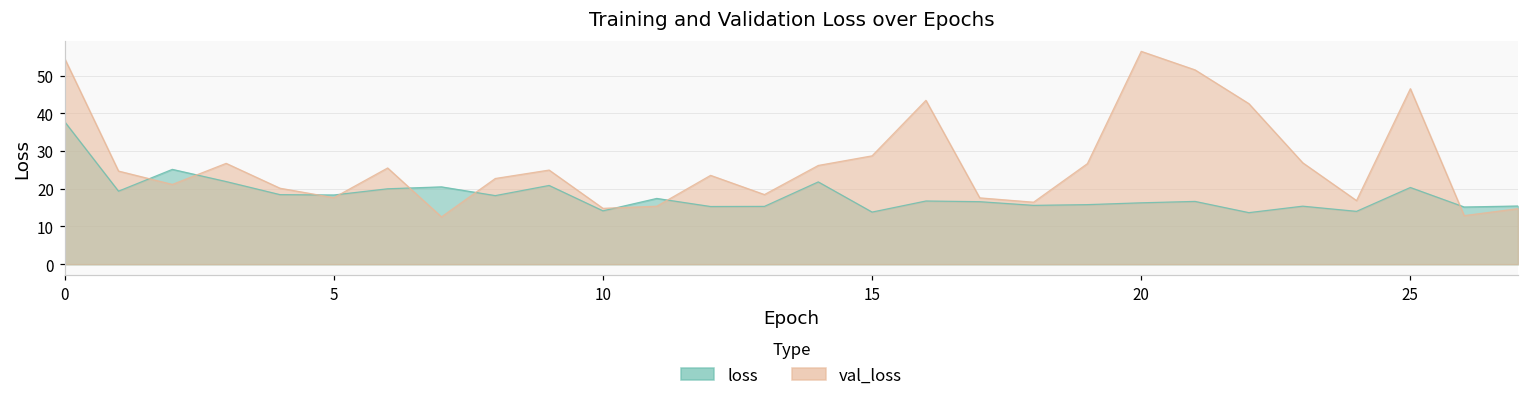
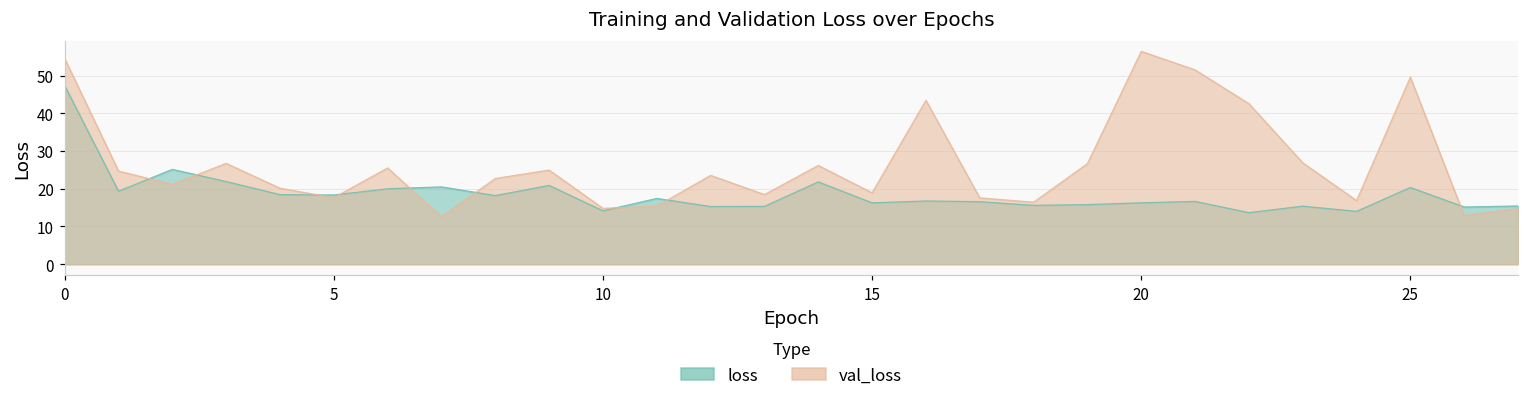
  {
    "loss": {
-     "0": 38,
-     "15": 14,
+     "0": 47,
+     "15": 16,
      "20": 16,
      "25": 20
    },
    "val_loss": {
      "0": 55,
-     "15": 29,
+     "15": 19,
      "20": 56,
-     "25": 47
+     "25": 50
    }
  }
